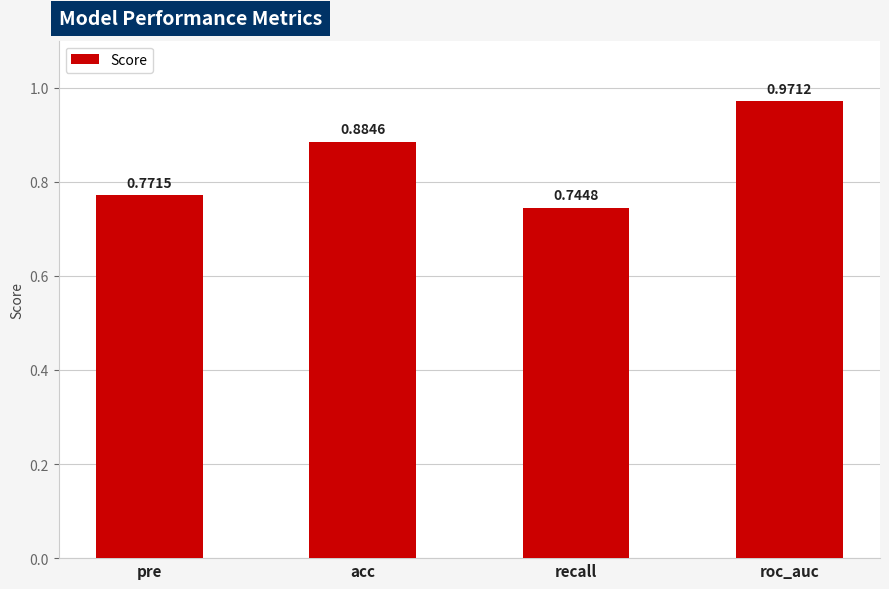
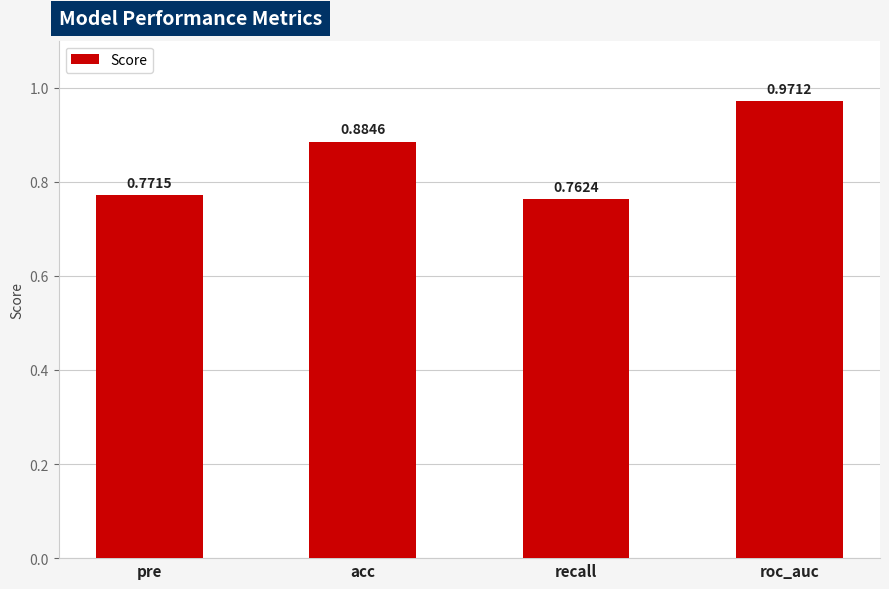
  {
    "pre": 0.7715,
    "acc": 0.8846,
-   "recall": 0.7448,
+   "recall": 0.7624,
    "roc_auc": 0.9712
  }
